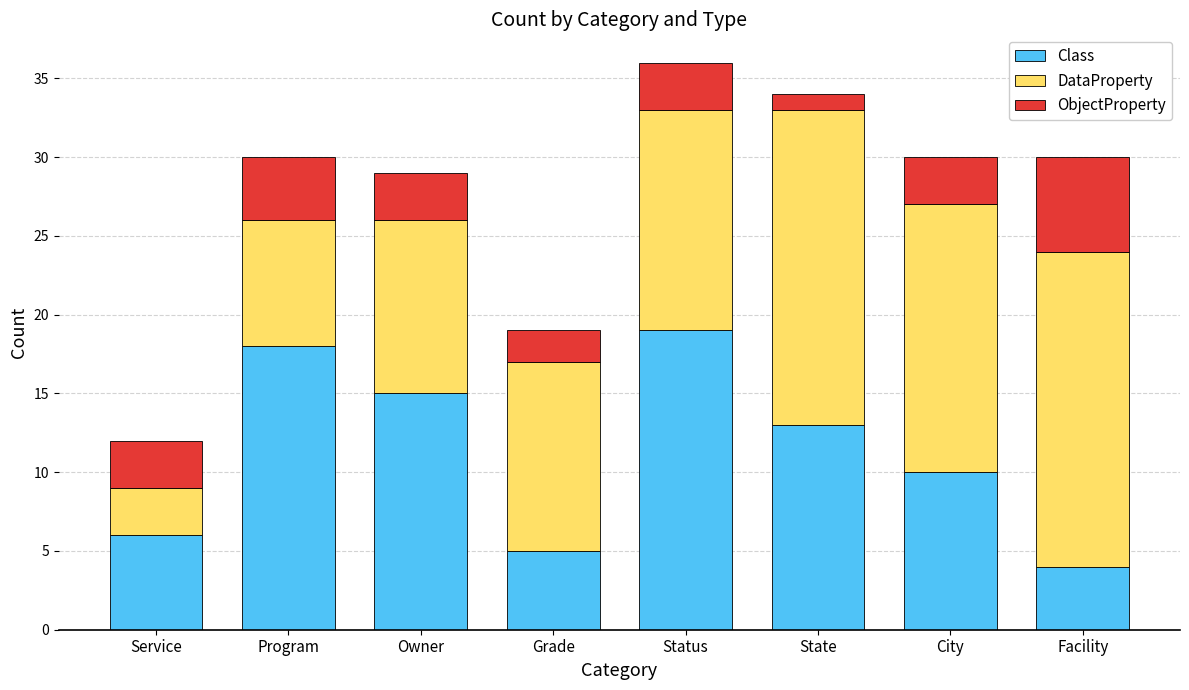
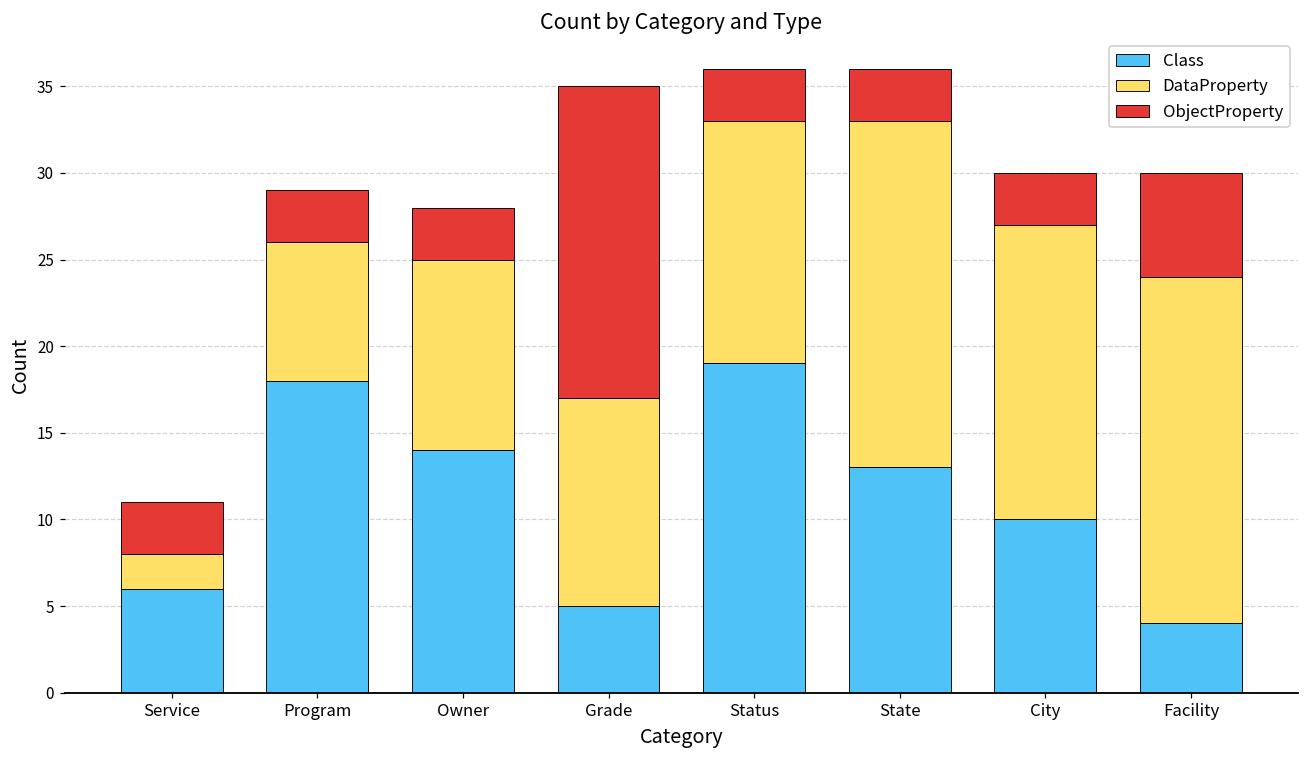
  {
    "Class": {
      "Service": 6,
      "Program": 18,
-     "Owner": 15,
+     "Owner": 14,
      "Grade": 5,
      "Status": 19,
      "State": 13,
      "City": 10,
      "Facility": 4
    },
    "DataProperty": {
-     "Service": 3,
+     "Service": 2,
      "Program": 8,
      "Owner": 11,
      "Grade": 12,
      "Status": 14,
      "State": 20,
      "City": 17,
      "Facility": 20
    },
    "ObjectProperty": {
      "Service": 3,
-     "Program": 4,
+     "Program": 3,
      "Owner": 3,
-     "Grade": 2,
+     "Grade": 18,
      "Status": 3,
-     "State": 1,
+     "State": 3,
      "City": 3,
      "Facility": 6
    }
  }
